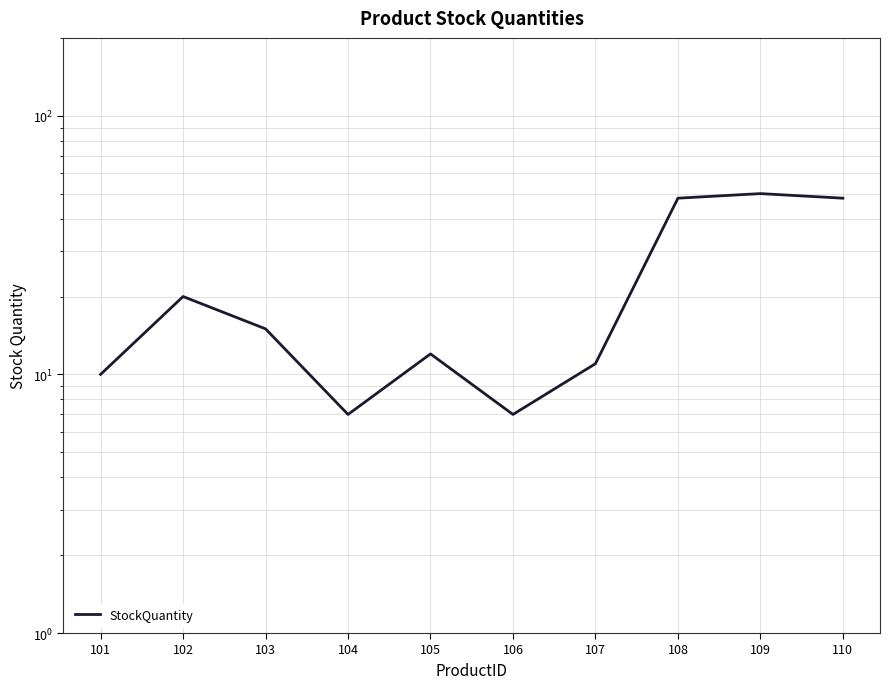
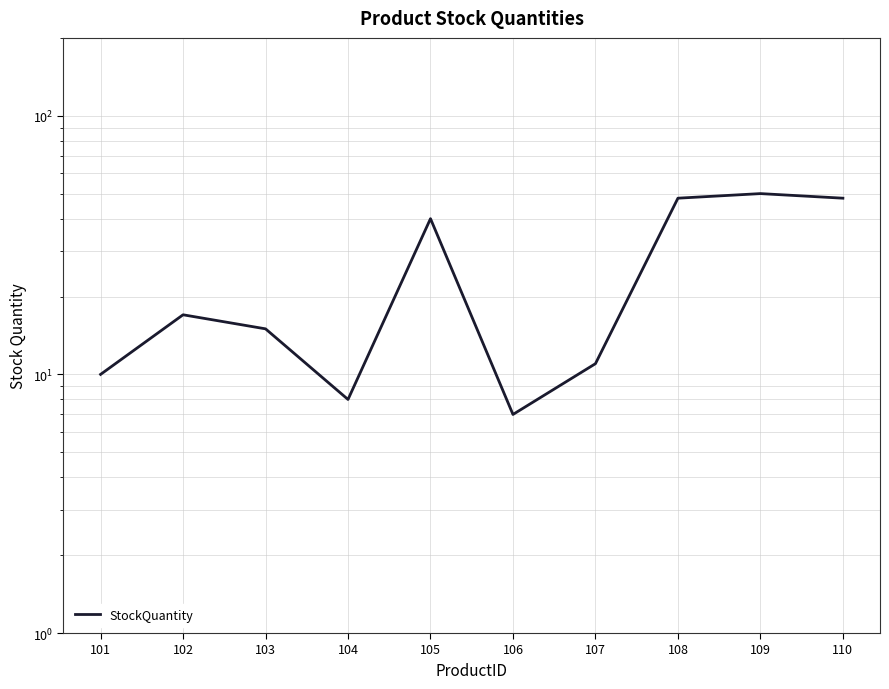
  {
    "101": 10,
-   "102": 20,
+   "102": 17,
    "103": 15,
-   "104": 7,
-   "105": 12,
+   "104": 8,
+   "105": 40,
    "106": 7,
    "107": 11,
    "108": 48,
    "109": 50,
    "110": 48
  }
